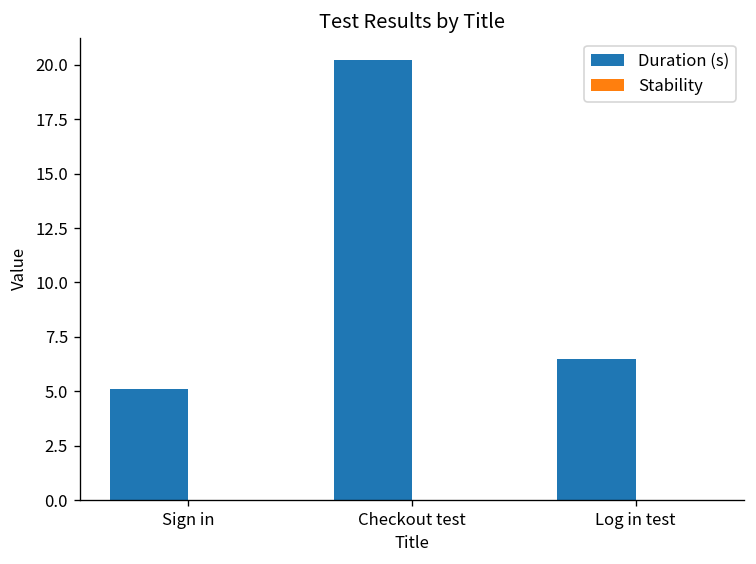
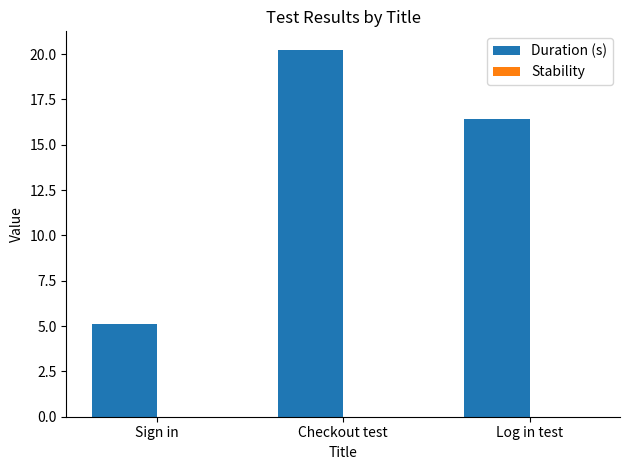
  {
    "Duration (s)": {
      "Sign in": 5.1,
      "Checkout test": 20.2,
-     "Log in test": 6.5
+     "Log in test": 16.4
    },
    "Stability": {
      "Sign in": 0.0,
      "Checkout test": 0.0,
      "Log in test": 0.0
    }
  }
